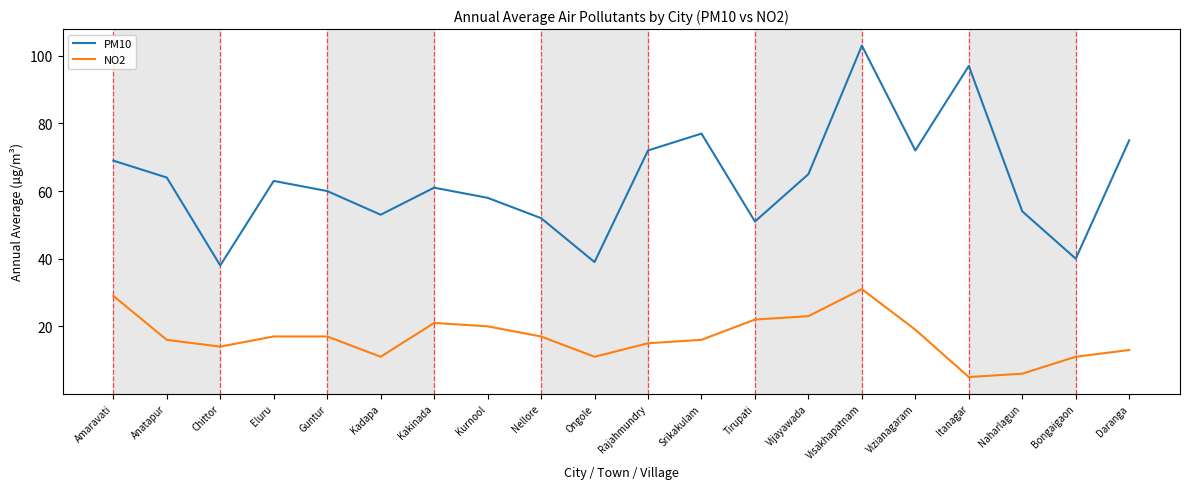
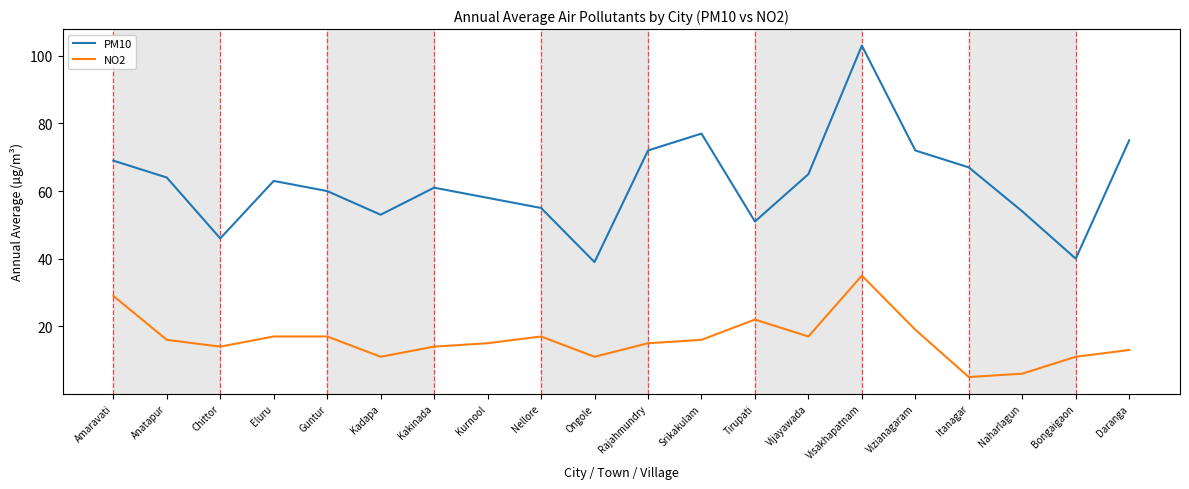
  {
    "PM10": {
      "Amaravati": 69,
      "Anatapur": 64,
-     "Chittor": 38,
+     "Chittor": 46,
      "Eluru": 63,
      "Guntur": 60,
      "Kadapa": 53,
      "Kakinada": 61,
      "Kurnool": 58,
-     "Nellore": 52,
+     "Nellore": 55,
      "Ongole": 39,
      "Rajahmundry": 72,
      "Srikakulam": 77,
      "Tirupati": 51,
      "Vijayawada": 65,
      "Visakhapatnam": 103,
      "Vizianagaram": 72,
-     "Itanagar": 97,
+     "Itanagar": 67,
      "Naharlagun": 54,
      "Bongaigaon": 40,
      "Daranga": 75
    },
    "NO2": {
      "Amaravati": 29,
      "Anatapur": 16,
      "Chittor": 14,
      "Eluru": 17,
      "Guntur": 17,
      "Kadapa": 11,
-     "Kakinada": 21,
-     "Kurnool": 20,
+     "Kakinada": 14,
+     "Kurnool": 15,
      "Nellore": 17,
      "Ongole": 11,
      "Rajahmundry": 15,
      "Srikakulam": 16,
      "Tirupati": 22,
-     "Vijayawada": 23,
-     "Visakhapatnam": 31,
+     "Vijayawada": 17,
+     "Visakhapatnam": 35,
      "Vizianagaram": 19,
      "Itanagar": 5,
      "Naharlagun": 6,
      "Bongaigaon": 11,
      "Daranga": 13
    }
  }
